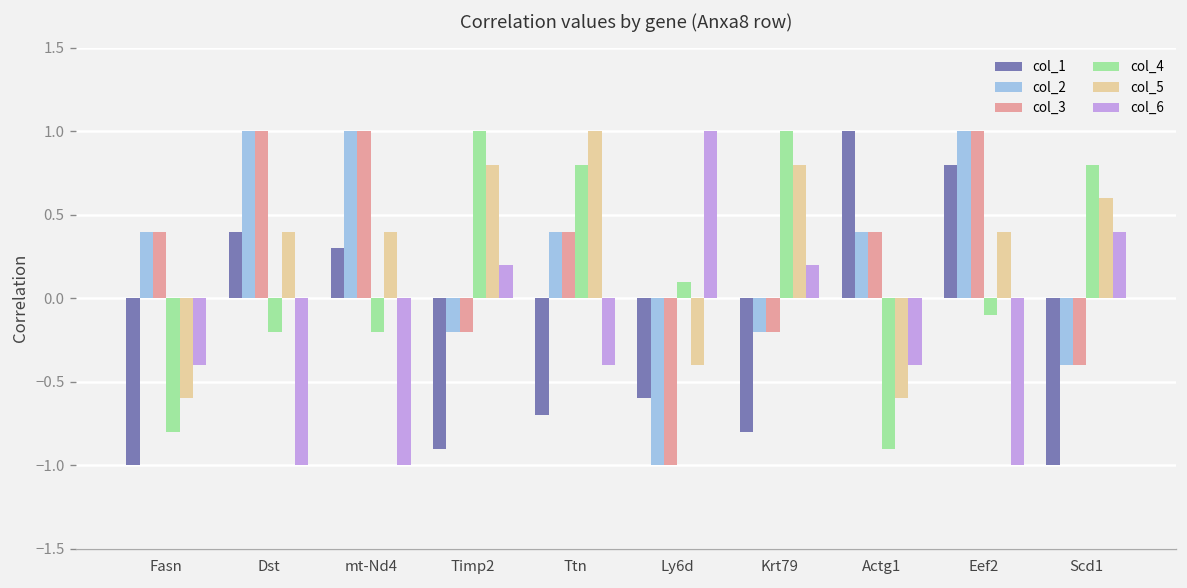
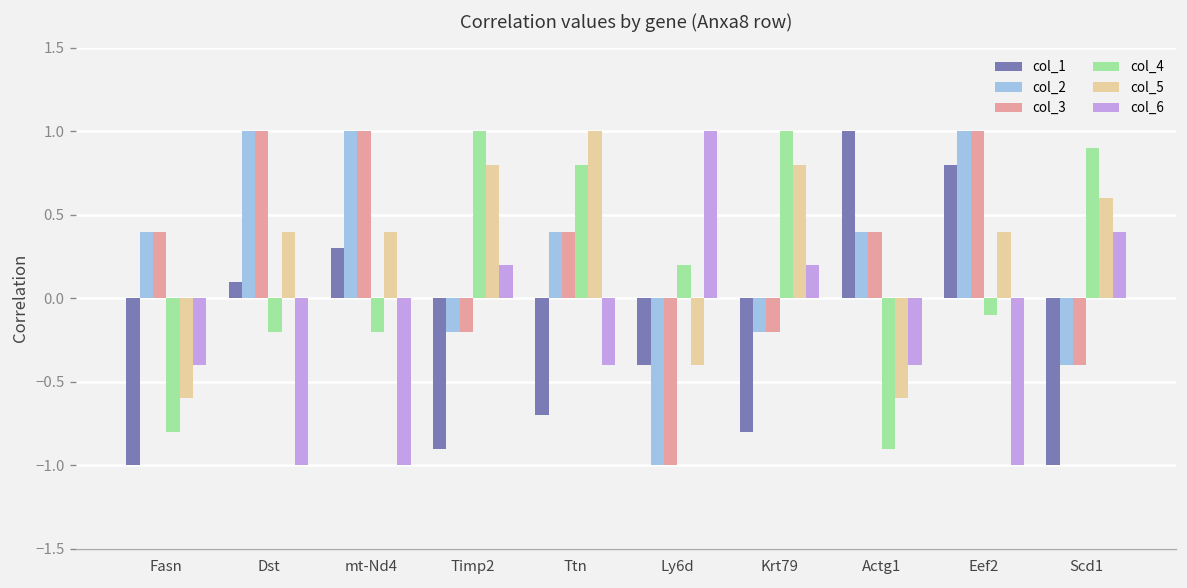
  {
    "col_1": {
      "Fasn": -1.0,
-     "Dst": 0.4,
+     "Dst": 0.1,
      "mt-Nd4": 0.3,
      "Timp2": -0.9,
      "Ttn": -0.7,
-     "Ly6d": -0.6,
+     "Ly6d": -0.4,
      "Krt79": -0.8,
      "Actg1": 1.0,
      "Eef2": 0.8,
      "Scd1": -1.0
    },
    "col_4": {
      "Fasn": -0.8,
      "Dst": -0.2,
      "mt-Nd4": -0.2,
      "Timp2": 1.0,
      "Ttn": 0.8,
-     "Ly6d": 0.1,
+     "Ly6d": 0.2,
      "Krt79": 1.0,
      "Actg1": -0.9,
      "Eef2": -0.1,
-     "Scd1": 0.8
+     "Scd1": 0.9
    }
  }
